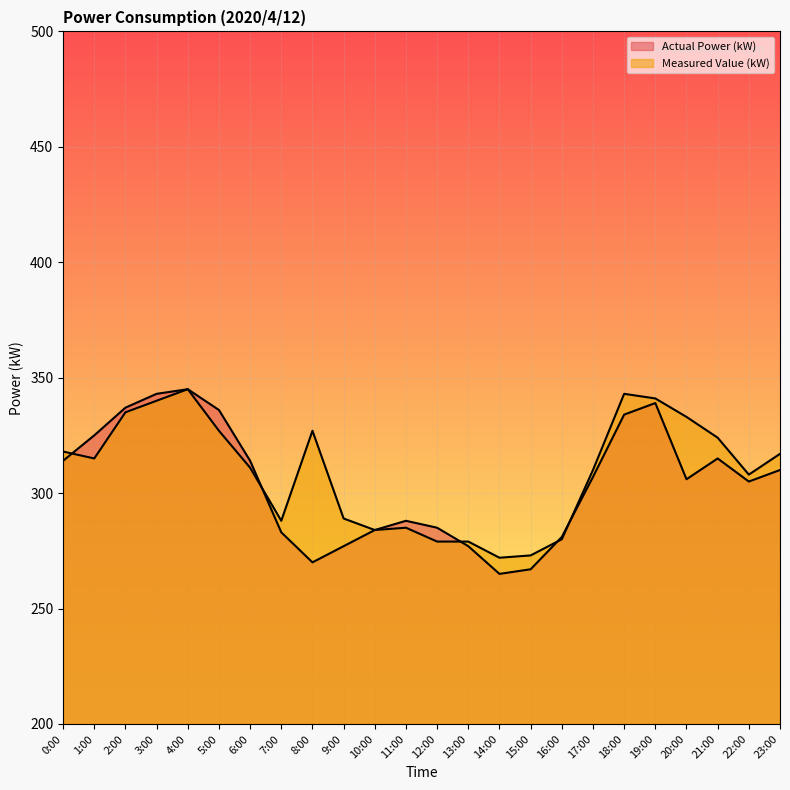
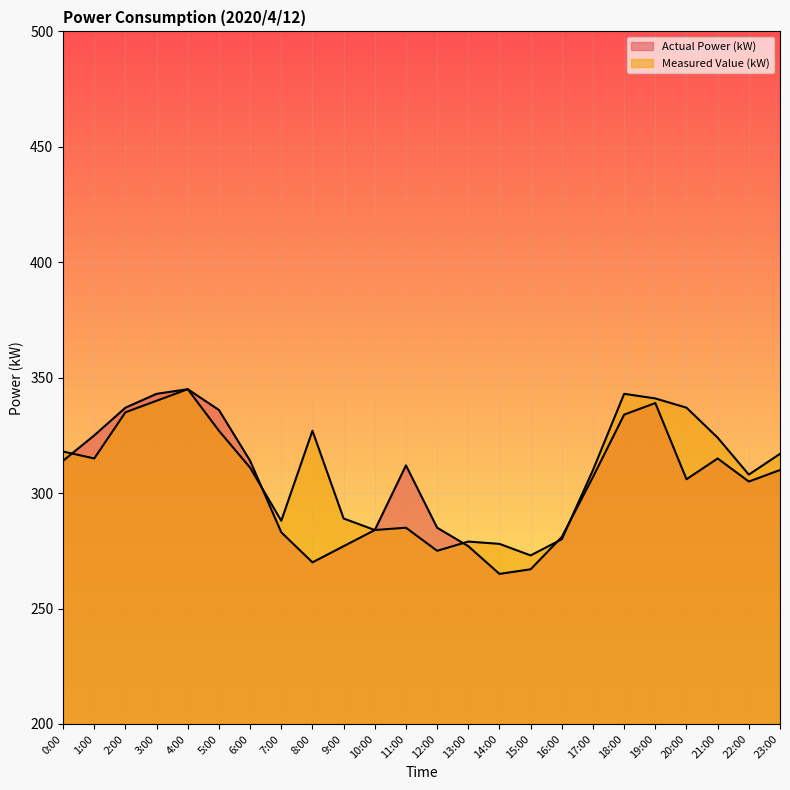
  {
    "Actual Power (kW)": {
      "0:00": 314,
      "1:00": 325,
      "2:00": 337,
      "3:00": 343,
      "5:00": 336,
      "6:00": 314,
      "7:00": 283,
      "8:00": 270,
      "9:00": 277,
-     "11:00": 288,
+     "11:00": 312,
      "12:00": 285,
      "13:00": 277,
      "14:00": 265,
      "15:00": 267,
      "17:00": 307,
      "18:00": 334,
      "19:00": 339,
      "20:00": 306,
      "21:00": 315,
      "22:00": 305,
      "23:00": 310
    },
    "Measured Value (kW)": {
      "0:00": 318,
      "1:00": 315,
      "2:00": 335,
      "3:00": 340,
      "5:00": 327,
      "6:00": 311,
      "7:00": 288,
      "8:00": 327,
      "9:00": 289,
      "11:00": 285,
-     "12:00": 279,
+     "12:00": 275,
      "13:00": 279,
-     "14:00": 272,
+     "14:00": 278,
      "15:00": 273,
      "17:00": 310,
      "18:00": 343,
      "19:00": 341,
-     "20:00": 333,
+     "20:00": 337,
      "21:00": 324,
      "22:00": 308,
      "23:00": 317
    }
  }
